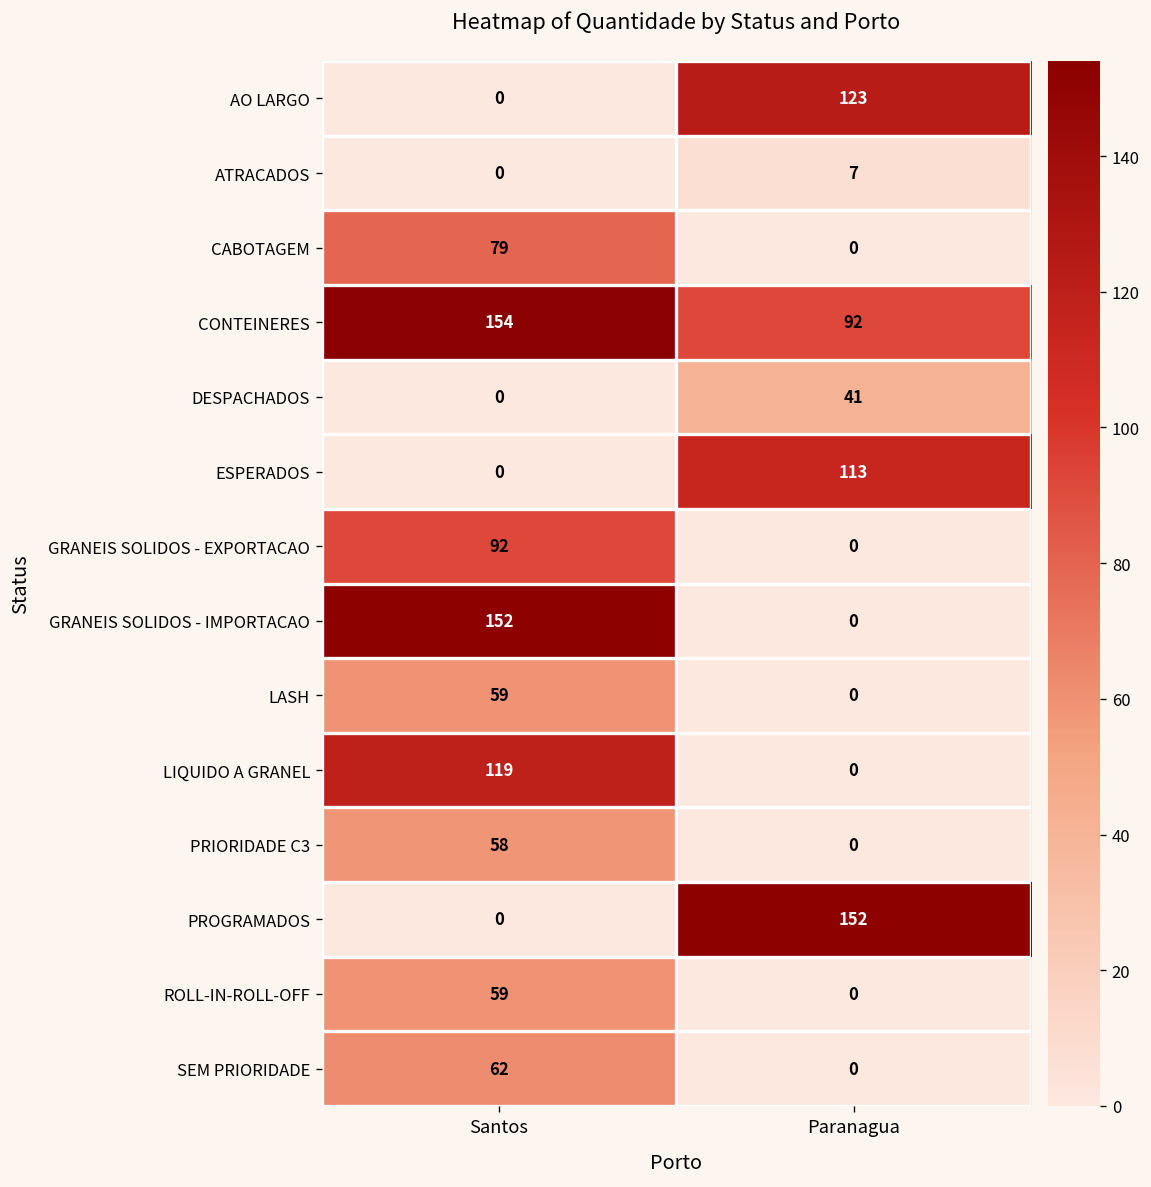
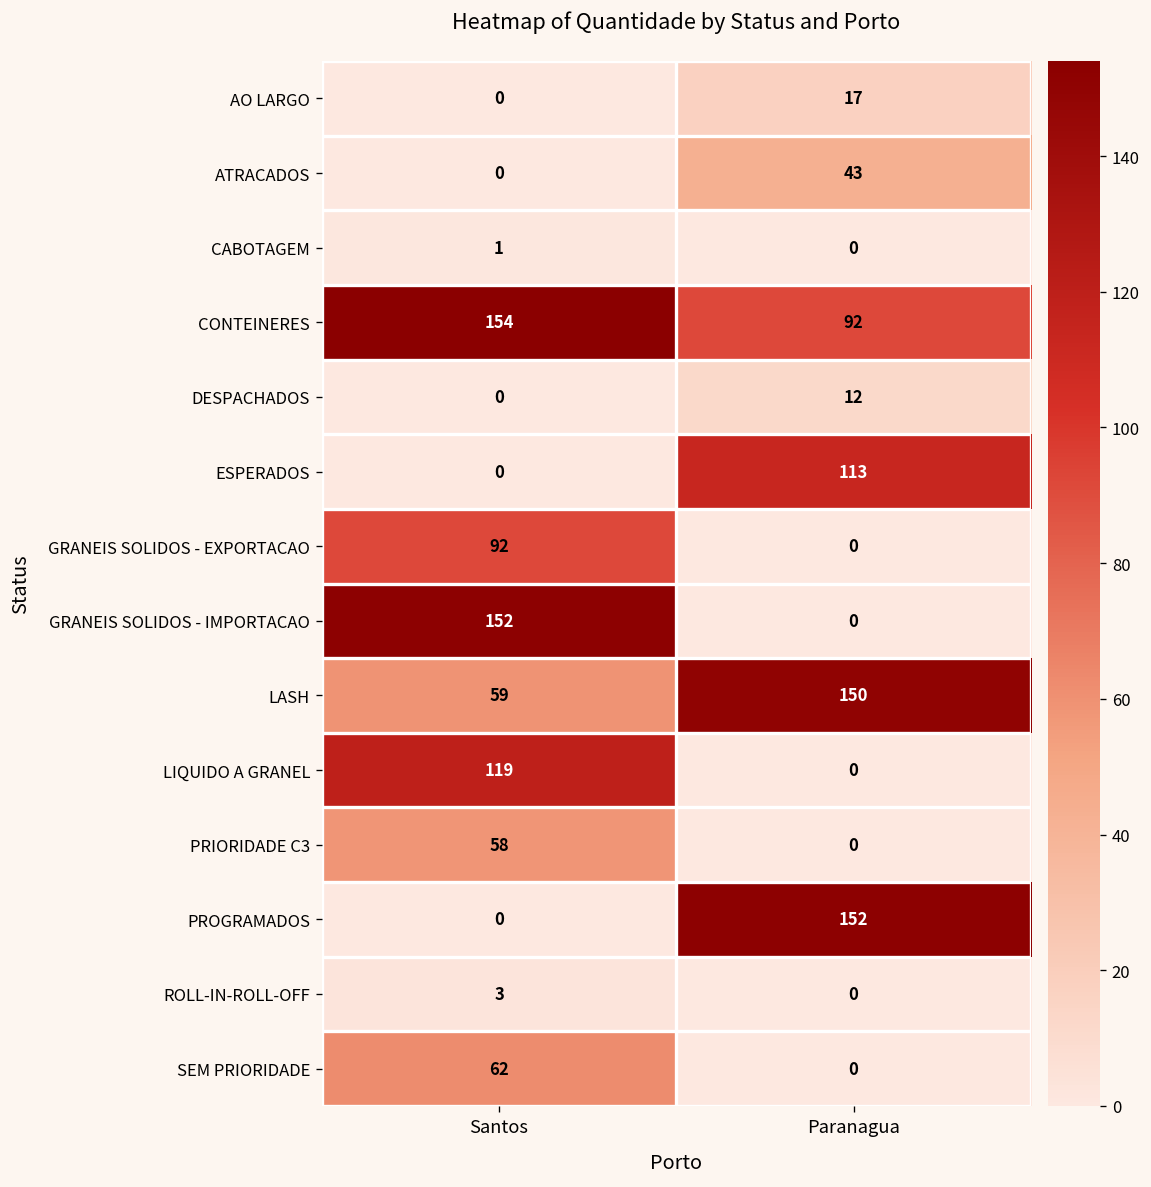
  {
    "AO LARGO": {
      "Santos": 0,
-     "Paranagua": 123
+     "Paranagua": 17
    },
    "ATRACADOS": {
      "Santos": 0,
-     "Paranagua": 7
+     "Paranagua": 43
    },
    "CABOTAGEM": {
-     "Santos": 79,
+     "Santos": 1,
      "Paranagua": 0
    },
    "CONTEINERES": {
      "Santos": 154,
      "Paranagua": 92
    },
    "DESPACHADOS": {
      "Santos": 0,
-     "Paranagua": 41
+     "Paranagua": 12
    },
    "ESPERADOS": {
      "Santos": 0,
      "Paranagua": 113
    },
    "GRANEIS SOLIDOS - EXPORTACAO": {
      "Santos": 92,
      "Paranagua": 0
    },
    "GRANEIS SOLIDOS - IMPORTACAO": {
      "Santos": 152,
      "Paranagua": 0
    },
    "LASH": {
      "Santos": 59,
-     "Paranagua": 0
+     "Paranagua": 150
    },
    "LIQUIDO A GRANEL": {
      "Santos": 119,
      "Paranagua": 0
    },
    "PRIORIDADE C3": {
      "Santos": 58,
      "Paranagua": 0
    },
    "PROGRAMADOS": {
      "Santos": 0,
      "Paranagua": 152
    },
    "ROLL-IN-ROLL-OFF": {
-     "Santos": 59,
+     "Santos": 3,
      "Paranagua": 0
    },
    "SEM PRIORIDADE": {
      "Santos": 62,
      "Paranagua": 0
    }
  }
